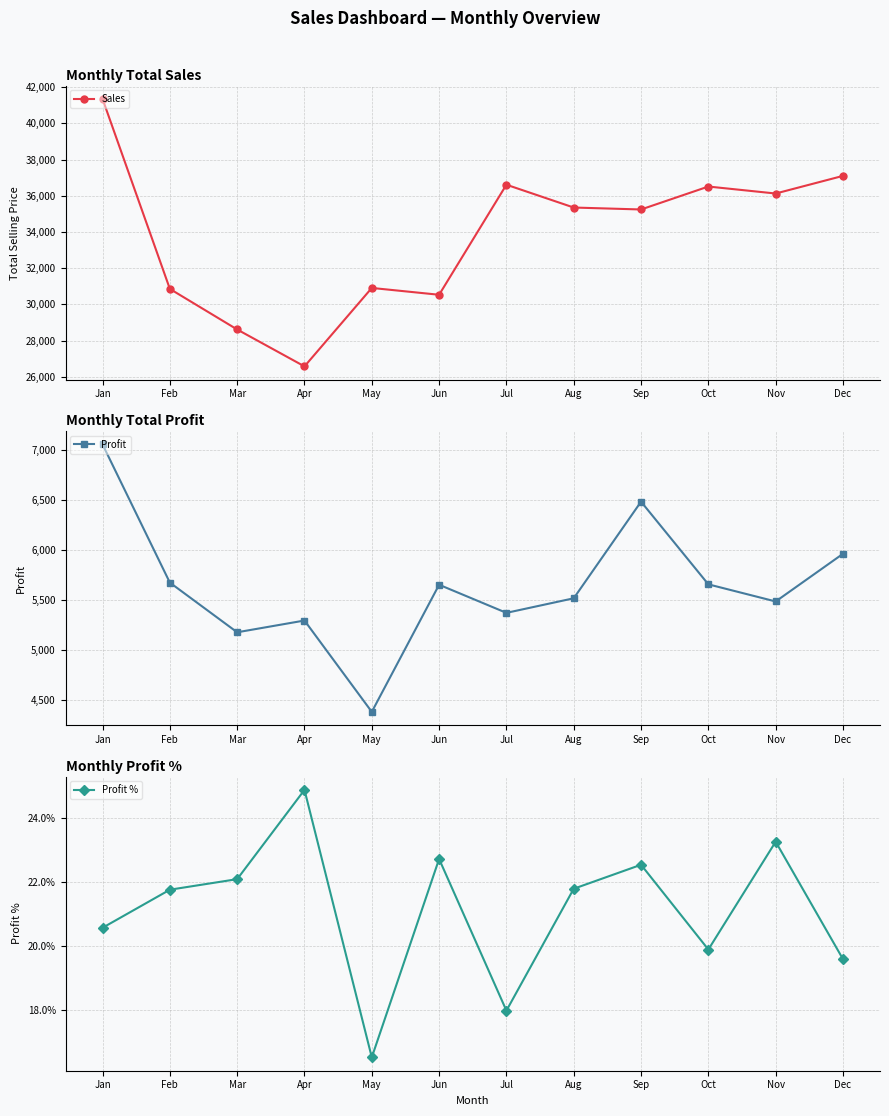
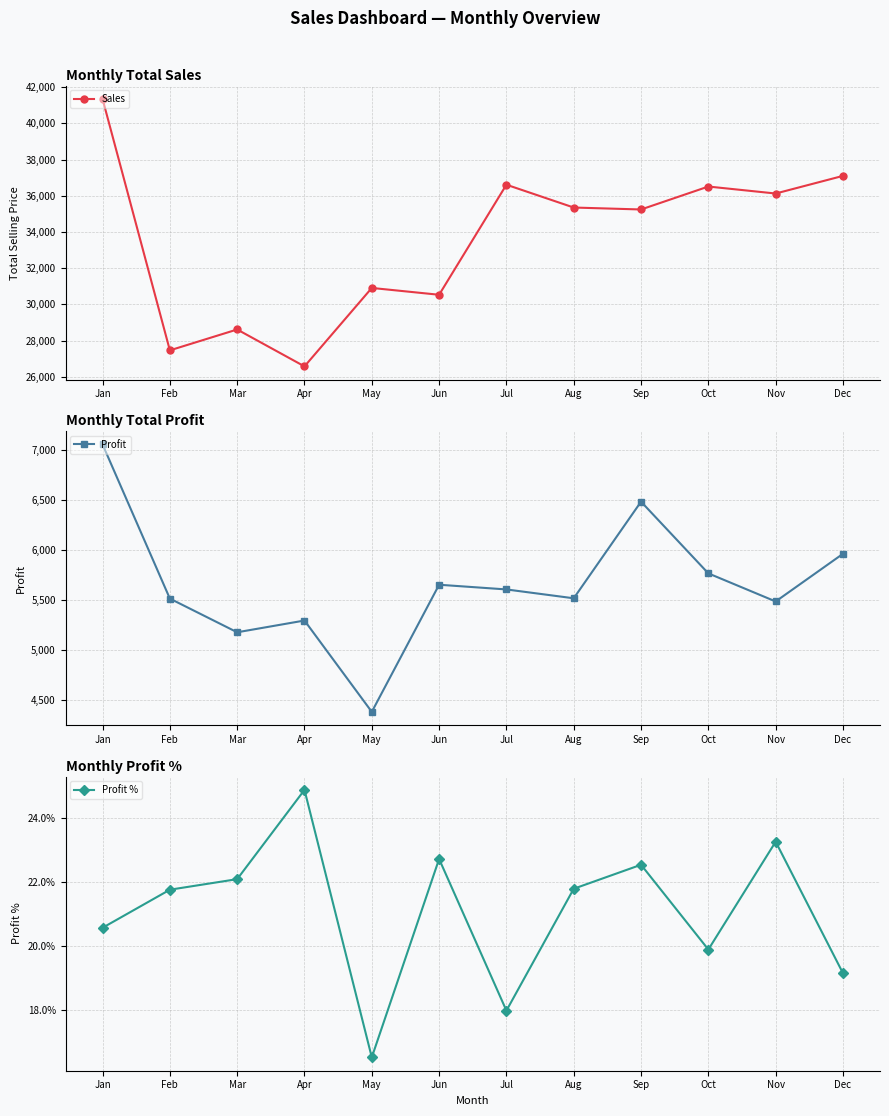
  {
    "Monthly Total Sales": {
-     "Feb": "30,900",
+     "Feb": "27,500",
      "Mar": "28,600",
      "Apr": "26,600",
      "May": "30,900",
      "Jun": "30,500",
      "Jul": "36,600",
      "Aug": "35,400",
      "Sep": "35,200",
      "Oct": "36,500",
      "Nov": "36,100",
      "Dec": "37,100"
    },
    "Monthly Total Profit": {
-     "Feb": "5,680",
+     "Feb": "5,520",
      "Mar": "5,180",
      "Apr": "5,300",
      "May": "4,380",
      "Jun": "5,650",
-     "Jul": "5,370",
+     "Jul": "5,610",
      "Aug": "5,520",
      "Sep": "6,480",
-     "Oct": "5,660",
+     "Oct": "5,770",
      "Nov": "5,490",
      "Dec": "5,960"
    },
    "Monthly Profit %": {
      "Jan": "20.6%",
      "Feb": "21.8%",
      "Mar": "22.1%",
      "Apr": "24.9%",
      "May": "16.5%",
      "Jun": "22.7%",
      "Jul": "18.0%",
      "Aug": "21.8%",
      "Sep": "22.6%",
      "Oct": "19.9%",
      "Nov": "23.3%",
-     "Dec": "19.6%"
+     "Dec": "19.2%"
    }
  }
